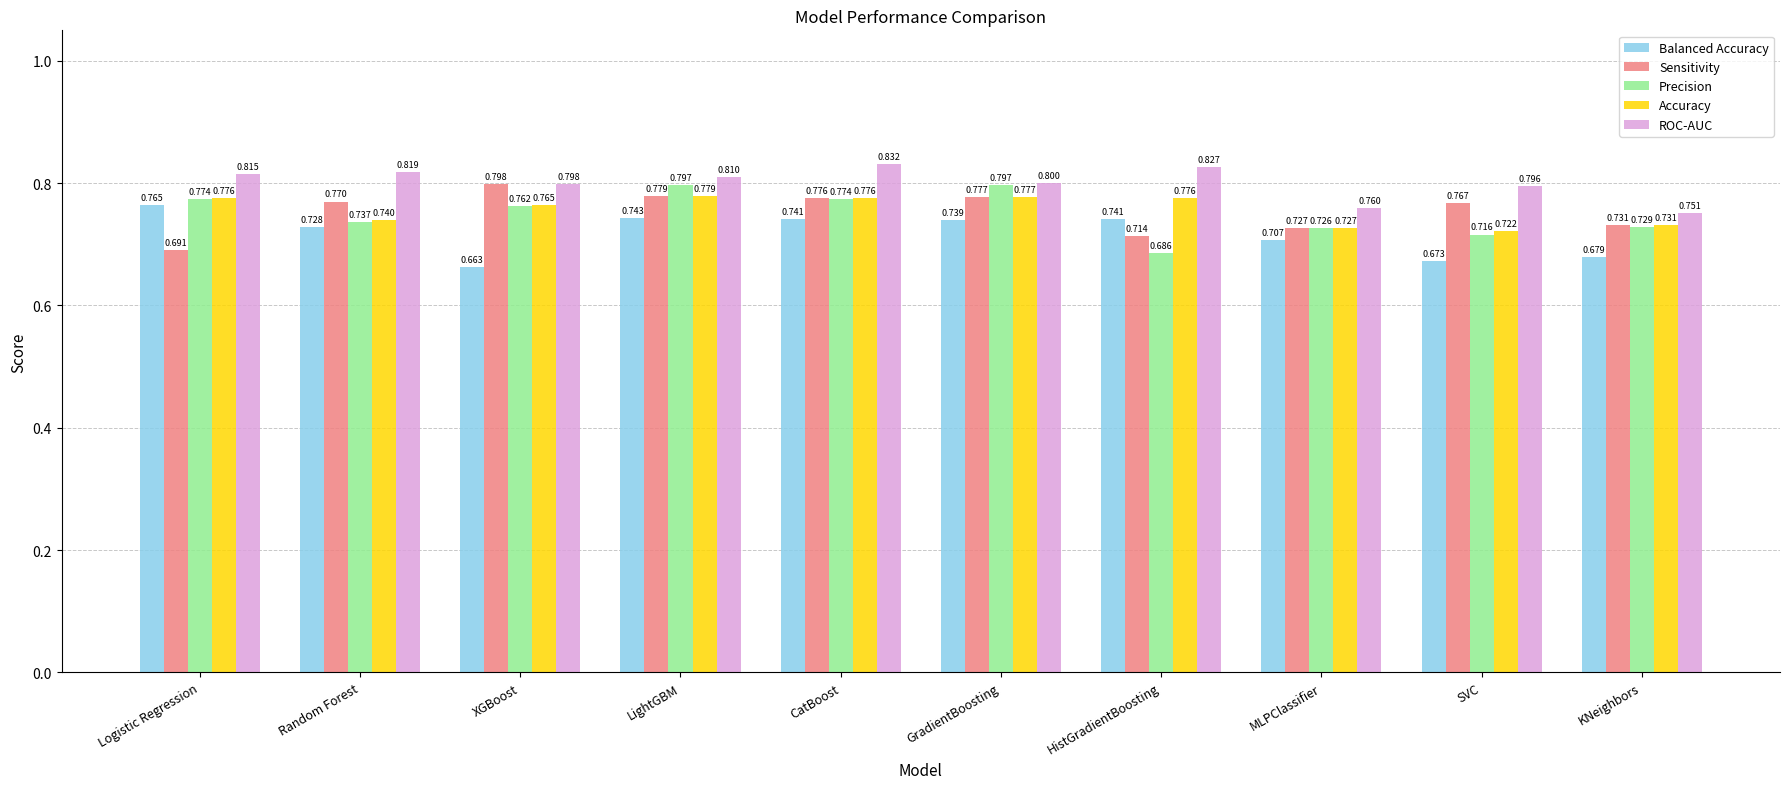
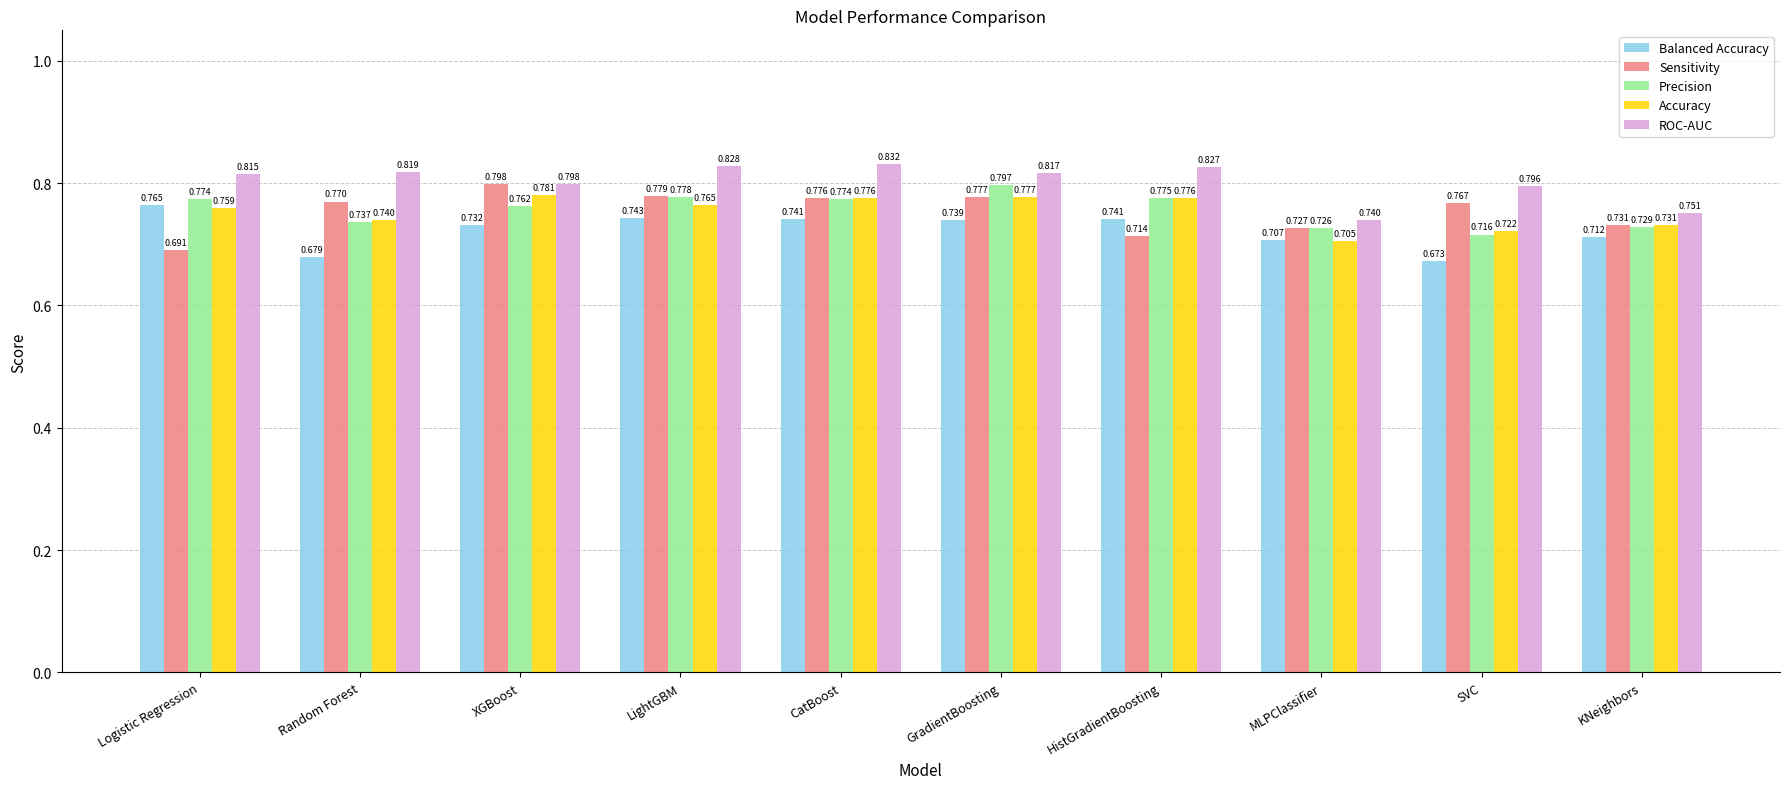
  {
    "Balanced Accuracy": {
      "Logistic Regression": 0.765,
-     "Random Forest": 0.728,
-     "XGBoost": 0.663,
+     "Random Forest": 0.679,
+     "XGBoost": 0.732,
      "LightGBM": 0.743,
      "CatBoost": 0.741,
      "GradientBoosting": 0.739,
      "HistGradientBoosting": 0.741,
      "MLPClassifier": 0.707,
      "SVC": 0.673,
-     "KNeighbors": 0.679
+     "KNeighbors": 0.712
    },
    "Sensitivity": {
      "Logistic Regression": 0.691,
      "Random Forest": 0.770,
      "XGBoost": 0.798,
      "LightGBM": 0.779,
      "CatBoost": 0.776,
      "GradientBoosting": 0.777,
      "HistGradientBoosting": 0.714,
      "MLPClassifier": 0.727,
      "SVC": 0.767,
      "KNeighbors": 0.731
    },
    "Precision": {
      "Logistic Regression": 0.774,
      "Random Forest": 0.737,
      "XGBoost": 0.762,
-     "LightGBM": 0.797,
+     "LightGBM": 0.778,
      "CatBoost": 0.774,
      "GradientBoosting": 0.797,
-     "HistGradientBoosting": 0.686,
+     "HistGradientBoosting": 0.775,
      "MLPClassifier": 0.726,
      "SVC": 0.716,
      "KNeighbors": 0.729
    },
    "Accuracy": {
-     "Logistic Regression": 0.776,
+     "Logistic Regression": 0.759,
      "Random Forest": 0.740,
-     "XGBoost": 0.765,
-     "LightGBM": 0.779,
+     "XGBoost": 0.781,
+     "LightGBM": 0.765,
      "CatBoost": 0.776,
      "GradientBoosting": 0.777,
      "HistGradientBoosting": 0.776,
-     "MLPClassifier": 0.727,
+     "MLPClassifier": 0.705,
      "SVC": 0.722,
      "KNeighbors": 0.731
    },
    "ROC-AUC": {
      "Logistic Regression": 0.815,
      "Random Forest": 0.819,
      "XGBoost": 0.798,
-     "LightGBM": 0.810,
+     "LightGBM": 0.828,
      "CatBoost": 0.832,
-     "GradientBoosting": 0.800,
+     "GradientBoosting": 0.817,
      "HistGradientBoosting": 0.827,
-     "MLPClassifier": 0.760,
+     "MLPClassifier": 0.740,
      "SVC": 0.796,
      "KNeighbors": 0.751
    }
  }
